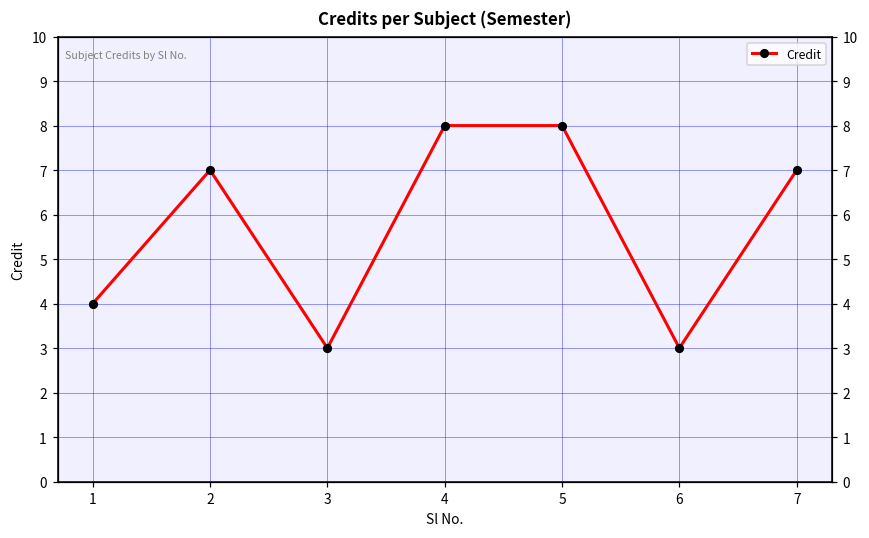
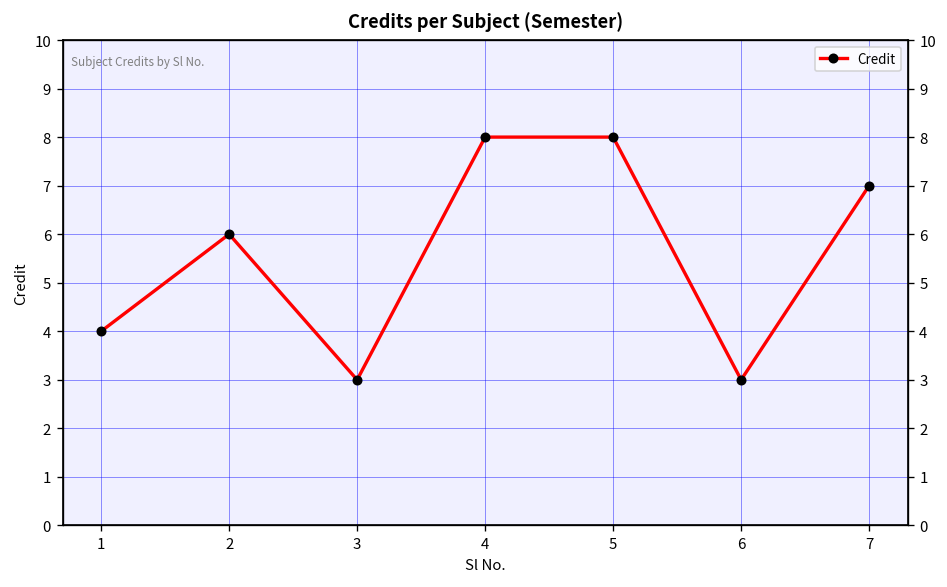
  {
    "1": 4,
-   "2": 7,
+   "2": 6,
    "3": 3,
    "4": 8,
    "5": 8,
    "6": 3,
    "7": 7
  }
